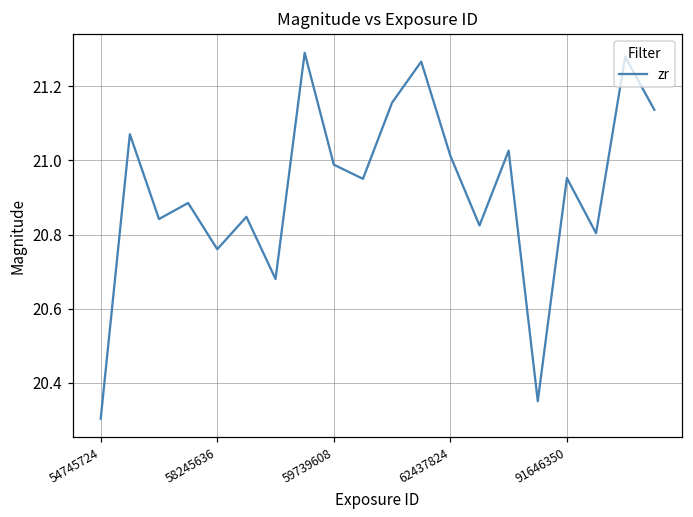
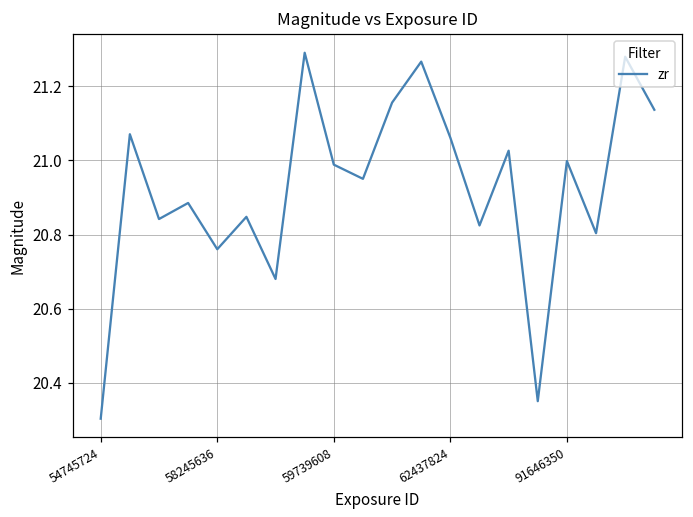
  {
    "54745724": 20.30,
    "58245636": 20.76,
    "59739608": 20.99,
-   "62437824": 21.01,
-   "91646350": 20.95
+   "62437824": 21.06,
+   "91646350": 21.00
  }
